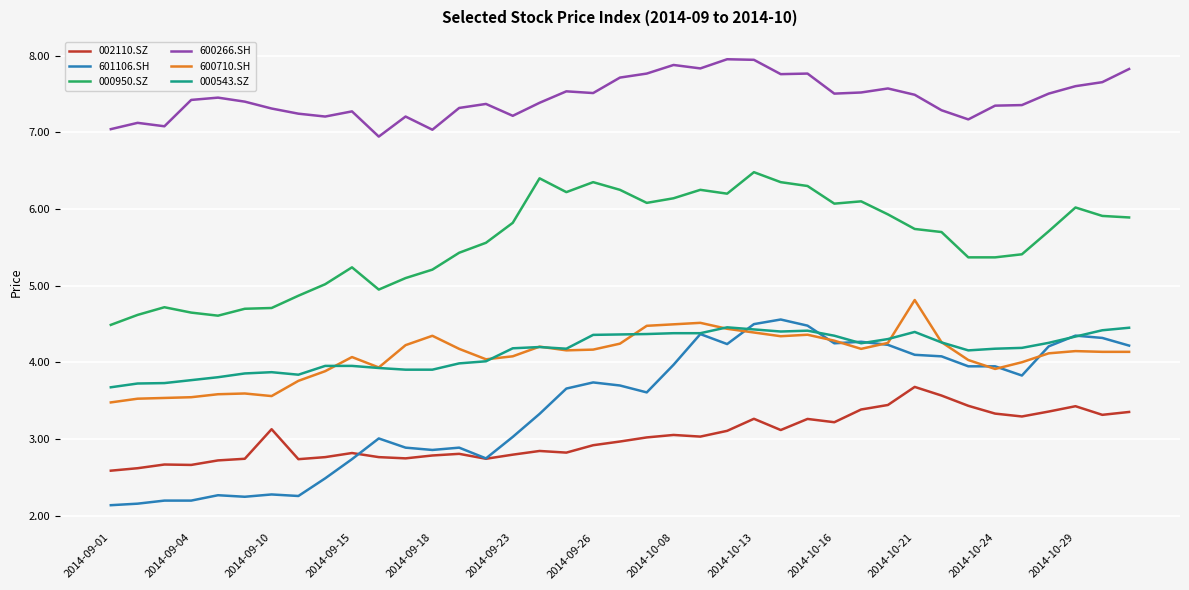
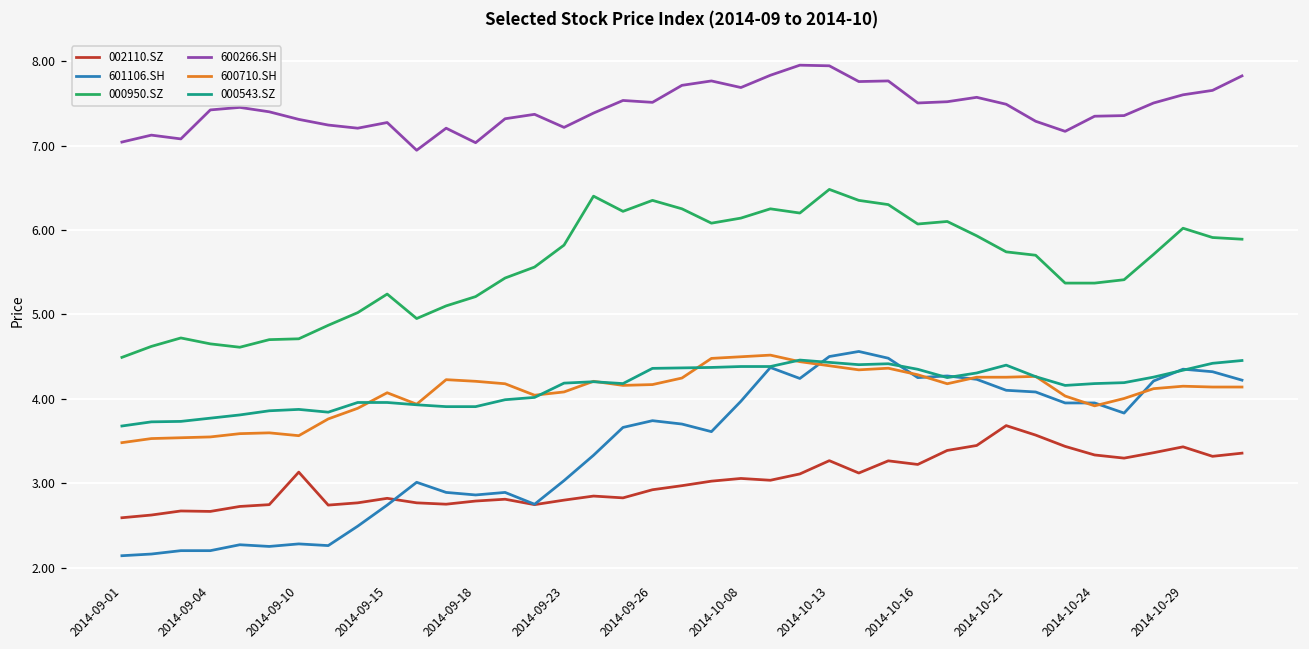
  {
    "002110.SZ": {
      "2014-09-01": 2.6,
      "2014-09-04": 2.7,
      "2014-09-10": 3.1,
      "2014-09-15": 2.8,
      "2014-09-18": 2.8,
      "2014-09-23": 2.8,
      "2014-09-26": 2.9,
      "2014-10-08": 3.1,
      "2014-10-13": 3.3,
      "2014-10-16": 3.2,
      "2014-10-21": 3.7,
      "2014-10-24": 3.3,
      "2014-10-29": 3.4
    },
    "601106.SH": {
      "2014-09-01": 2.1,
      "2014-09-04": 2.2,
      "2014-09-10": 2.3,
      "2014-09-15": 2.7,
      "2014-09-18": 2.9,
      "2014-09-23": 3.0,
      "2014-09-26": 3.7,
      "2014-10-08": 4.0,
      "2014-10-13": 4.5,
      "2014-10-16": 4.3,
      "2014-10-21": 4.1,
      "2014-10-24": 4.0
    },
    "600266.SH": {
      "2014-09-01": 7.0,
      "2014-09-04": 7.4,
      "2014-09-10": 7.3,
      "2014-09-15": 7.3,
      "2014-09-18": 7.0,
      "2014-09-23": 7.2,
      "2014-09-26": 7.5,
-     "2014-10-08": 7.9,
+     "2014-10-08": 7.7,
      "2014-10-13": 7.9,
      "2014-10-16": 7.5,
      "2014-10-21": 7.5,
      "2014-10-24": 7.3,
      "2014-10-29": 7.6
    },
    "600710.SH": {
      "2014-09-01": 3.5,
      "2014-09-04": 3.5,
      "2014-09-10": 3.6,
      "2014-09-15": 4.1,
-     "2014-09-18": 4.3,
+     "2014-09-18": 4.2,
      "2014-09-23": 4.1,
      "2014-09-26": 4.2,
      "2014-10-08": 4.5,
      "2014-10-13": 4.4,
      "2014-10-16": 4.3,
-     "2014-10-21": 4.8,
+     "2014-10-21": 4.3,
      "2014-10-24": 3.9,
      "2014-10-29": 4.1
    }
  }
